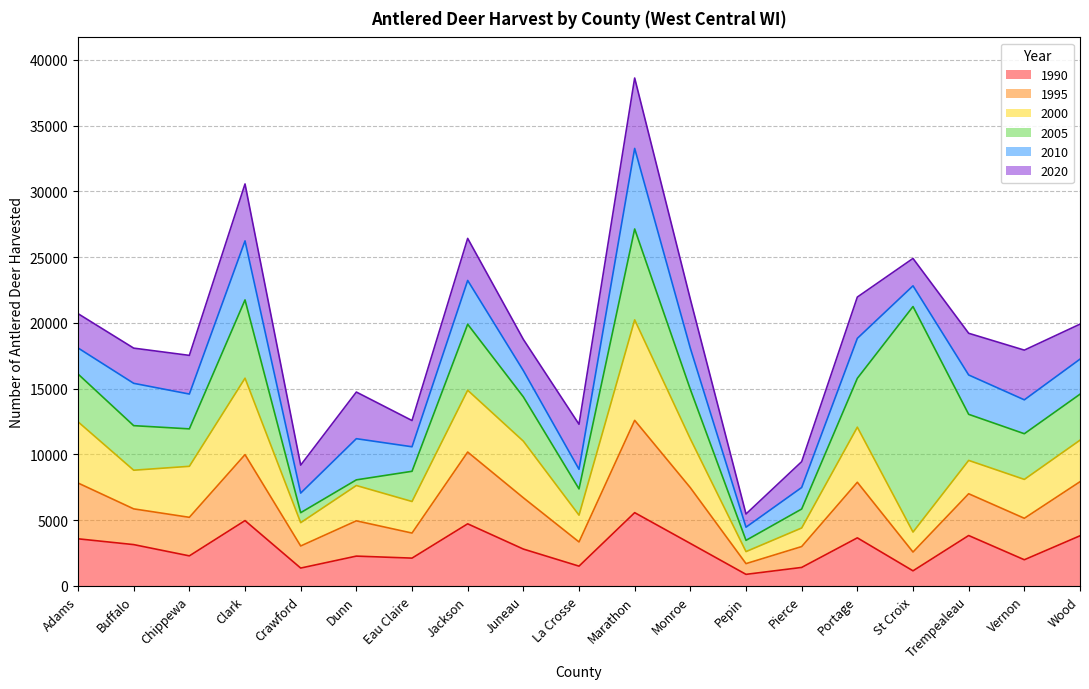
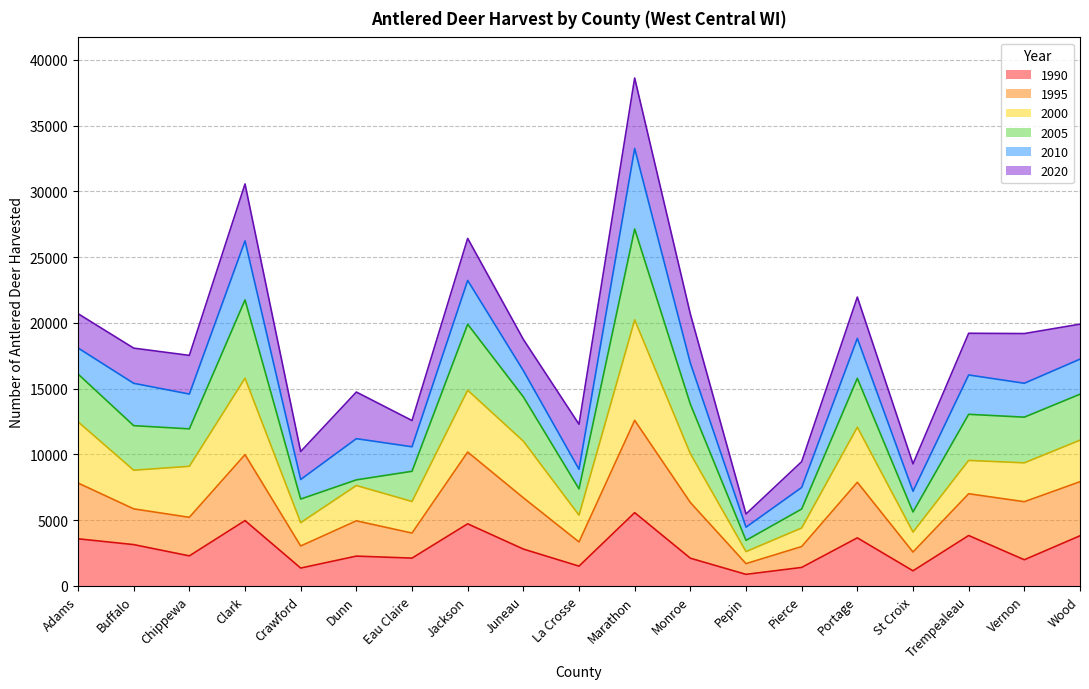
  {
    "1990": {
      "Adams": 3600,
      "Buffalo": 3100,
      "Chippewa": 2300,
      "Clark": 5000,
      "Crawford": 1400,
      "Dunn": 2300,
      "Eau Claire": 2100,
      "Jackson": 4700,
      "Juneau": 2800,
      "La Crosse": 1500,
      "Marathon": 5600,
-     "Monroe": 3200,
+     "Monroe": 2100,
      "Pepin": 900,
      "Pierce": 1400,
      "Portage": 3700,
      "St Croix": 1100,
      "Trempealeau": 3800,
      "Vernon": 2000,
      "Wood": 3800
    },
    "1995": {
      "Adams": 4200,
      "Buffalo": 2700,
      "Chippewa": 2900,
      "Clark": 5000,
      "Crawford": 1700,
      "Dunn": 2700,
      "Eau Claire": 1900,
      "Jackson": 5500,
      "Juneau": 3900,
      "La Crosse": 1800,
      "Marathon": 7000,
      "Monroe": 4200,
      "Pepin": 800,
      "Pierce": 1600,
      "Portage": 4200,
      "St Croix": 1400,
      "Trempealeau": 3200,
-     "Vernon": 3200,
+     "Vernon": 4400,
      "Wood": 4100
    },
    "2000": {
      "Adams": 4700,
      "Buffalo": 2900,
      "Chippewa": 3900,
      "Clark": 5800,
      "Crawford": 1800,
      "Dunn": 2700,
      "Eau Claire": 2400,
      "Jackson": 4700,
      "Juneau": 4300,
      "La Crosse": 2000,
      "Marathon": 7600,
      "Monroe": 3700,
      "Pepin": 900,
      "Pierce": 1400,
      "Portage": 4200,
      "St Croix": 1500,
      "Trempealeau": 2500,
      "Vernon": 3000,
      "Wood": 3200
    },
    "2005": {
      "Adams": 3600,
      "Buffalo": 3400,
      "Chippewa": 2800,
      "Clark": 6000,
-     "Crawford": 800,
+     "Crawford": 1800,
      "Dunn": 400,
      "Eau Claire": 2300,
      "Jackson": 5000,
      "Juneau": 3400,
      "La Crosse": 2000,
      "Marathon": 6900,
      "Monroe": 3800,
      "Pepin": 900,
      "Pierce": 1400,
      "Portage": 3700,
-     "St Croix": 17200,
+     "St Croix": 1500,
      "Trempealeau": 3500,
      "Vernon": 3500,
      "Wood": 3500
    },
    "2010": {
      "Adams": 2000,
      "Buffalo": 3200,
      "Chippewa": 2600,
      "Clark": 4500,
      "Crawford": 1500,
      "Dunn": 3100,
      "Eau Claire": 1900,
      "Jackson": 3300,
      "Juneau": 2000,
      "La Crosse": 1500,
      "Marathon": 6100,
      "Monroe": 3100,
      "Pepin": 1000,
      "Pierce": 1600,
      "Portage": 3000,
      "St Croix": 1600,
      "Trempealeau": 3000,
      "Vernon": 2600,
      "Wood": 2700
    },
    "2020": {
      "Adams": 2600,
      "Buffalo": 2700,
      "Chippewa": 2900,
      "Clark": 4300,
      "Crawford": 2100,
      "Dunn": 3500,
      "Eau Claire": 2000,
      "Jackson": 3200,
      "Juneau": 2400,
      "La Crosse": 3400,
      "Marathon": 5400,
      "Monroe": 3700,
      "Pepin": 1000,
      "Pierce": 2000,
      "Portage": 3100,
      "St Croix": 2100,
      "Trempealeau": 3200,
      "Vernon": 3800,
      "Wood": 2700
    }
  }
